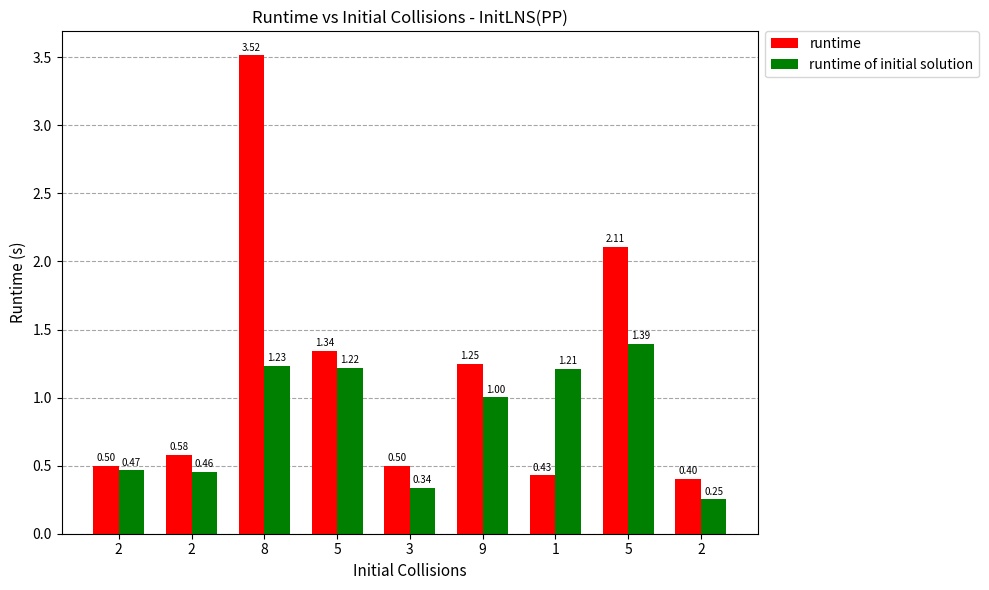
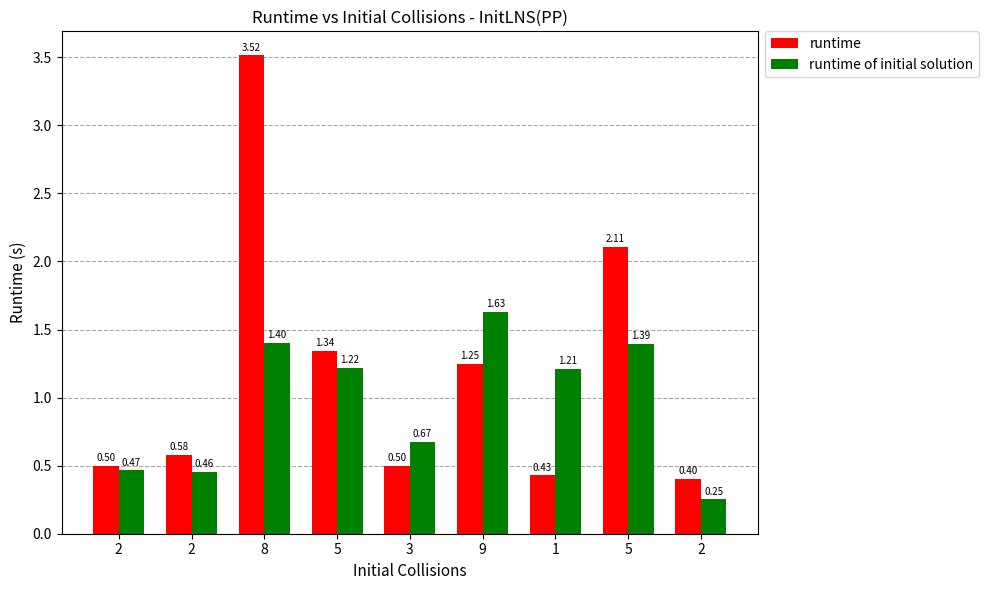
  {
    "runtime": {
      "8": 3.52,
      "3": 0.50,
      "9": 1.25,
      "1": 0.43
    },
    "runtime of initial solution": {
-     "8": 1.23,
-     "3": 0.34,
-     "9": 1.00,
+     "8": 1.40,
+     "3": 0.67,
+     "9": 1.63,
      "1": 1.21
    }
  }
